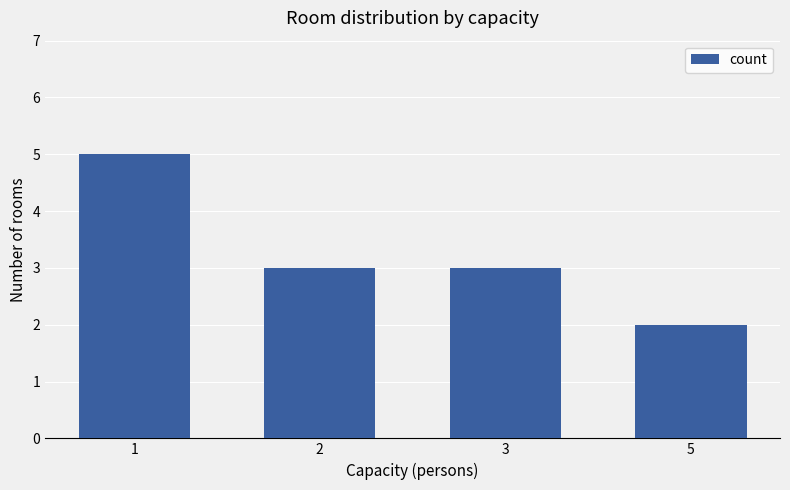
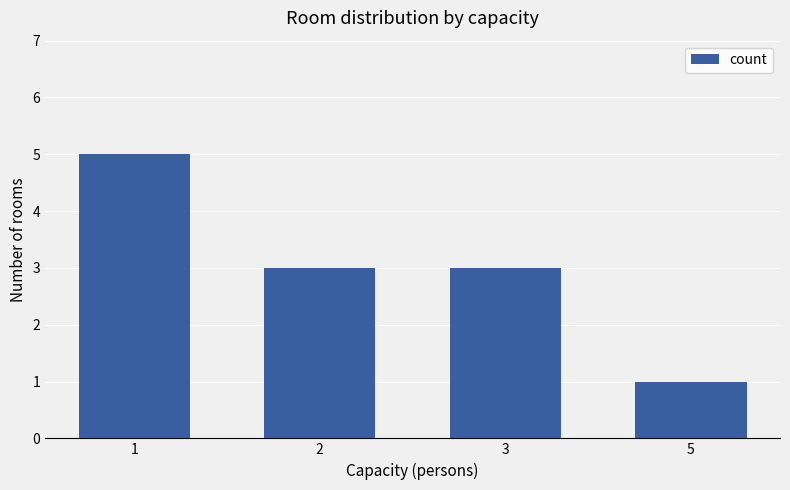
  {
    "1": 5,
    "2": 3,
    "3": 3,
-   "5": 2
+   "5": 1
  }
